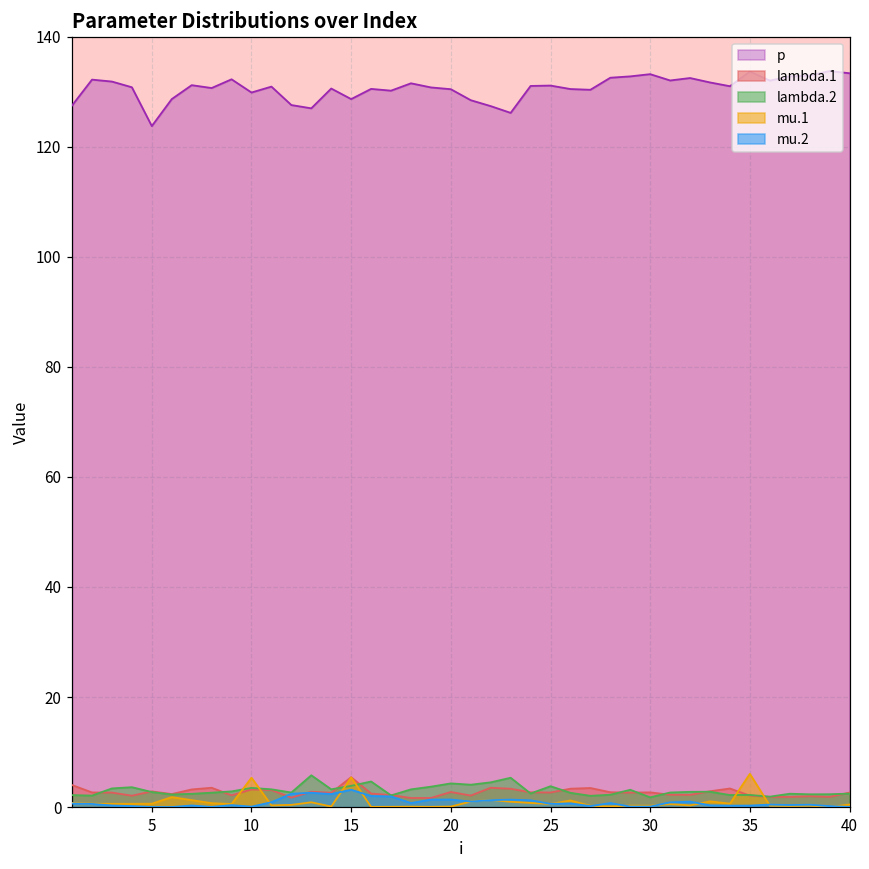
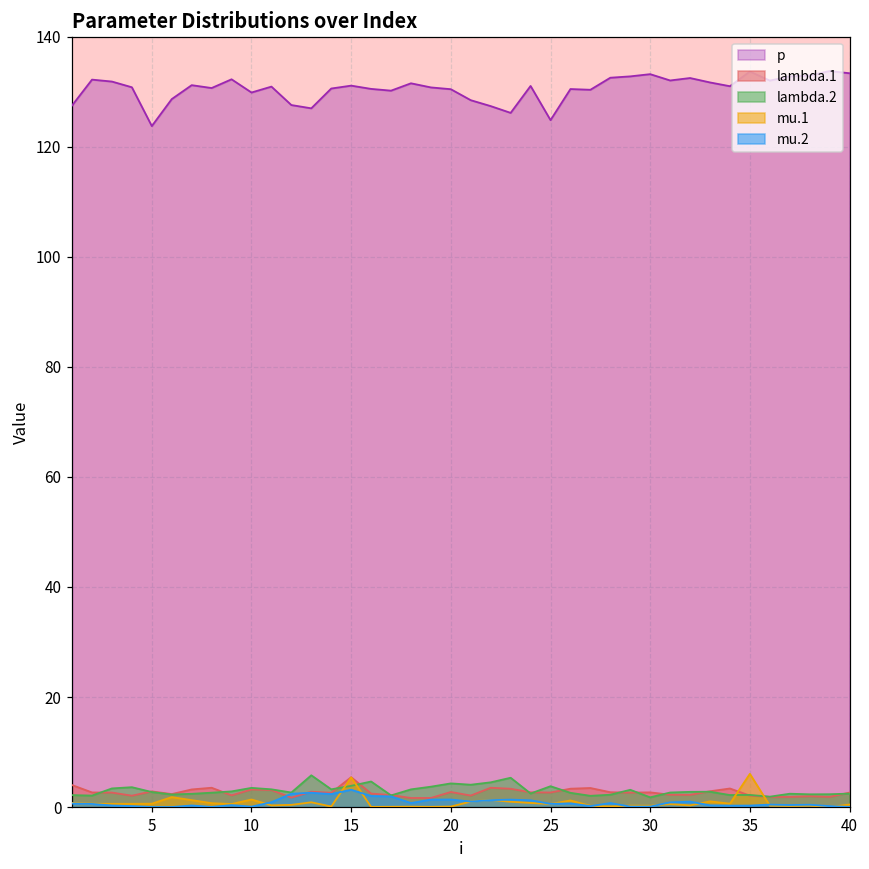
  {
    "p": {
      "5": 124,
      "10": 130,
-     "15": 129,
+     "15": 131,
      "20": 130,
-     "25": 131,
+     "25": 125,
      "30": 133,
      "40": 133
    },
    "lambda.1": {
      "20": 3,
      "25": 3,
      "30": 3
    },
    "lambda.2": {
      "15": 4,
      "20": 4,
      "25": 4,
      "30": 2
    },
    "mu.1": {
      "5": 1,
-     "10": 5,
+     "10": 1,
      "20": 0,
      "35": 6
    },
    "mu.2": {
      "5": 0,
      "10": 0,
      "15": 3,
      "20": 1,
      "35": 0
    }
  }
